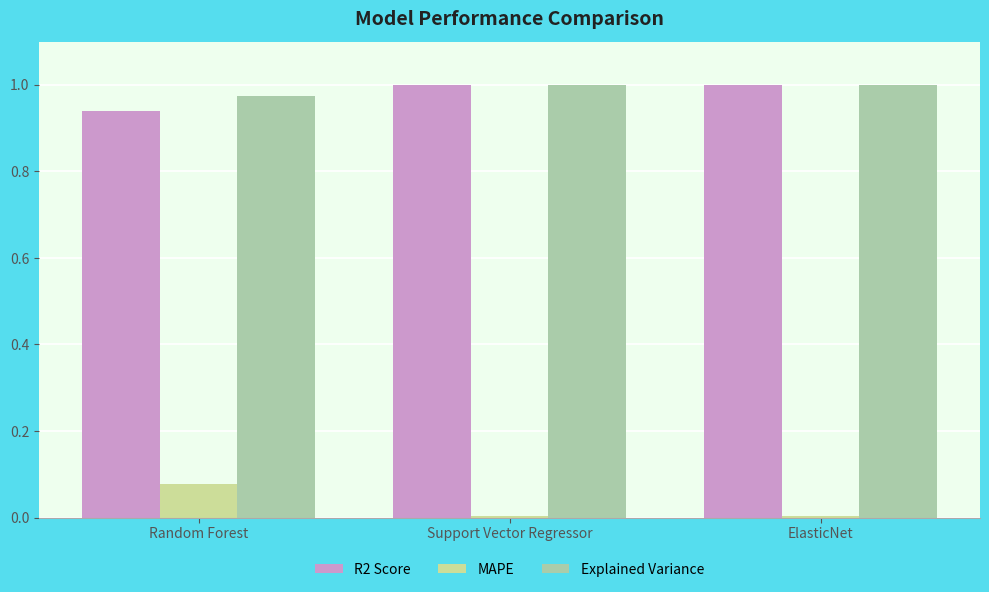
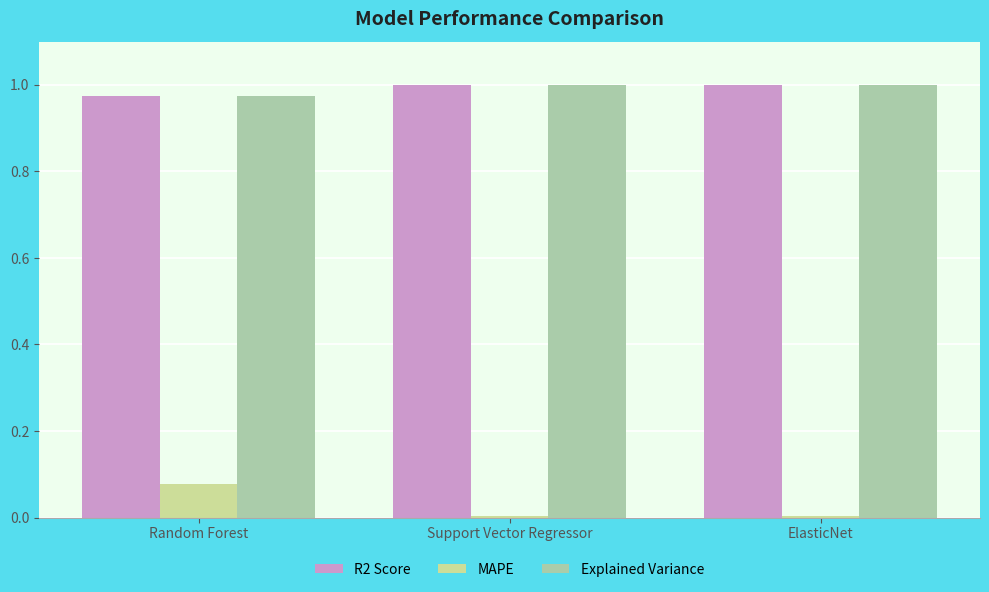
  {
    "R2 Score": {
-     "Random Forest": 0.94,
+     "Random Forest": 0.97,
      "Support Vector Regressor": 1.00,
      "ElasticNet": 1.00
    }
  }
